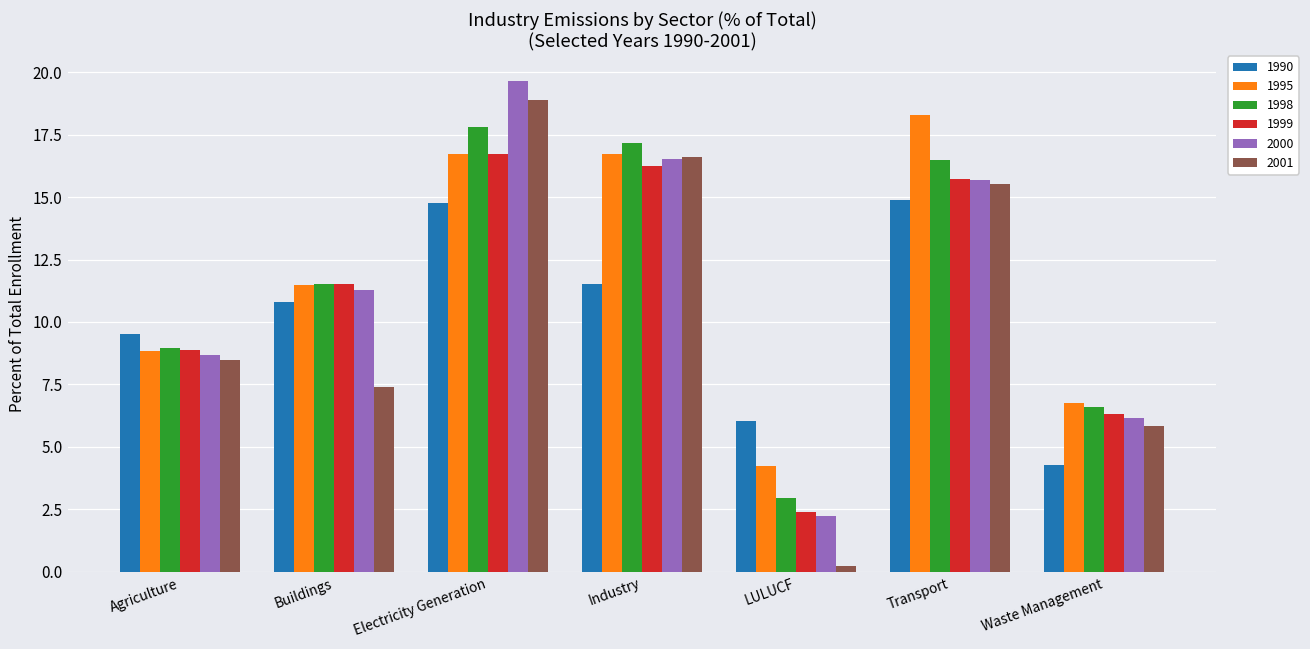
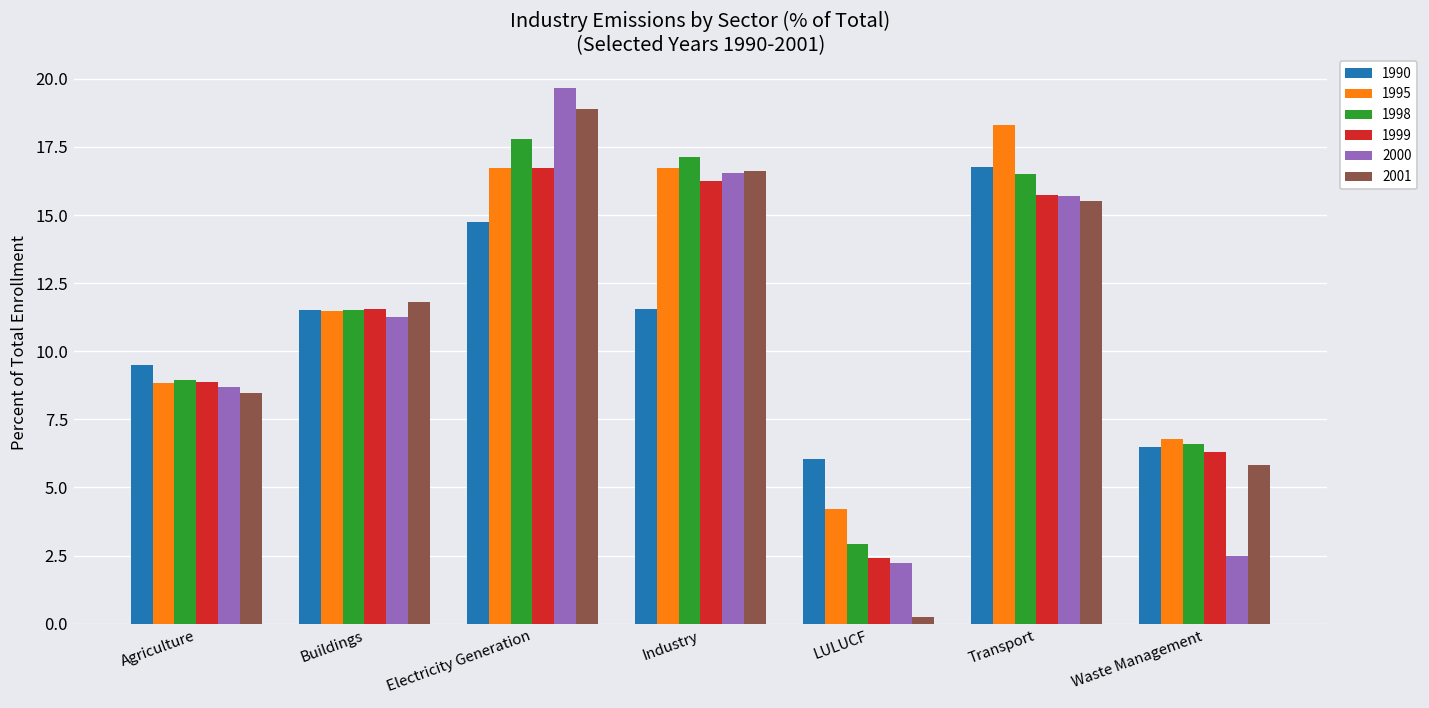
  {
    "1990": {
      "Agriculture": 9.5,
-     "Buildings": 10.8,
+     "Buildings": 11.5,
      "Electricity Generation": 14.7,
      "Industry": 11.5,
      "LULUCF": 6.0,
-     "Transport": 14.9,
-     "Waste Management": 4.3
+     "Transport": 16.8,
+     "Waste Management": 6.5
    },
    "1995": {
      "Agriculture": 8.8,
      "Buildings": 11.5,
      "Electricity Generation": 16.7,
      "Industry": 16.7,
      "LULUCF": 4.2,
      "Transport": 18.3,
      "Waste Management": 6.8
    },
    "1998": {
      "Agriculture": 9.0,
      "Buildings": 11.5,
      "Electricity Generation": 17.8,
      "Industry": 17.1,
      "LULUCF": 2.9,
      "Transport": 16.5,
      "Waste Management": 6.6
    },
    "1999": {
      "Agriculture": 8.9,
      "Buildings": 11.5,
      "Electricity Generation": 16.7,
      "Industry": 16.2,
      "LULUCF": 2.4,
      "Transport": 15.7,
      "Waste Management": 6.3
    },
    "2000": {
      "Agriculture": 8.7,
      "Buildings": 11.3,
      "Electricity Generation": 19.7,
      "Industry": 16.5,
      "LULUCF": 2.2,
      "Transport": 15.7,
-     "Waste Management": 6.1
+     "Waste Management": 2.5
    },
    "2001": {
      "Agriculture": 8.5,
-     "Buildings": 7.4,
+     "Buildings": 11.8,
      "Electricity Generation": 18.9,
      "Industry": 16.6,
      "LULUCF": 0.2,
      "Transport": 15.5,
      "Waste Management": 5.8
    }
  }
